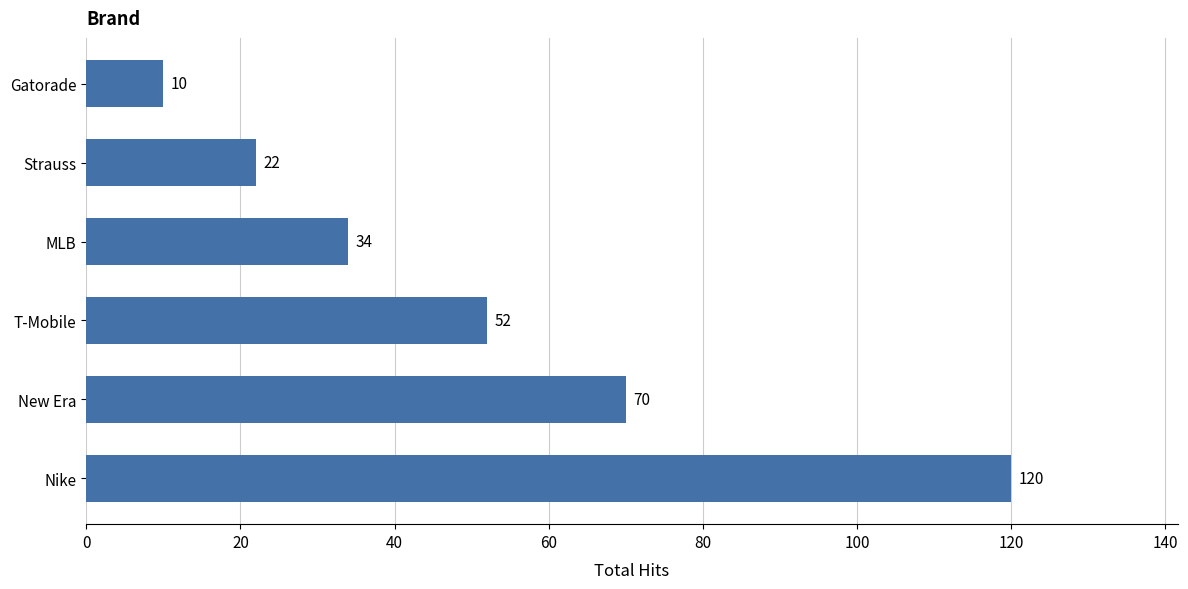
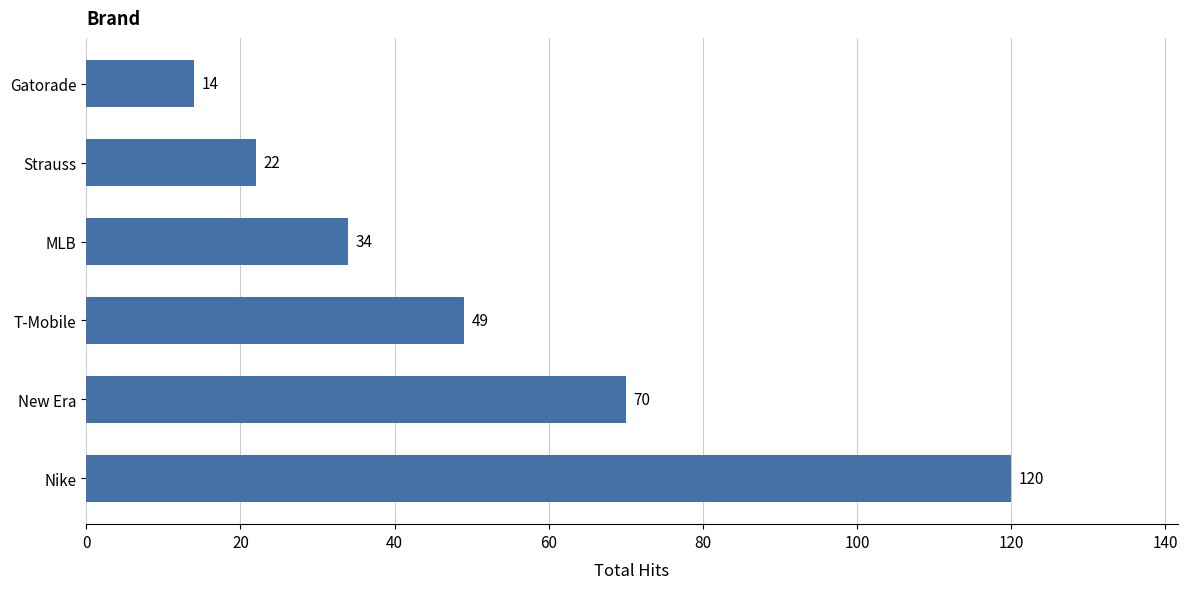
  {
-   "Gatorade": 10,
+   "Gatorade": 14,
    "Strauss": 22,
    "MLB": 34,
-   "T-Mobile": 52,
+   "T-Mobile": 49,
    "New Era": 70,
    "Nike": 120
  }
